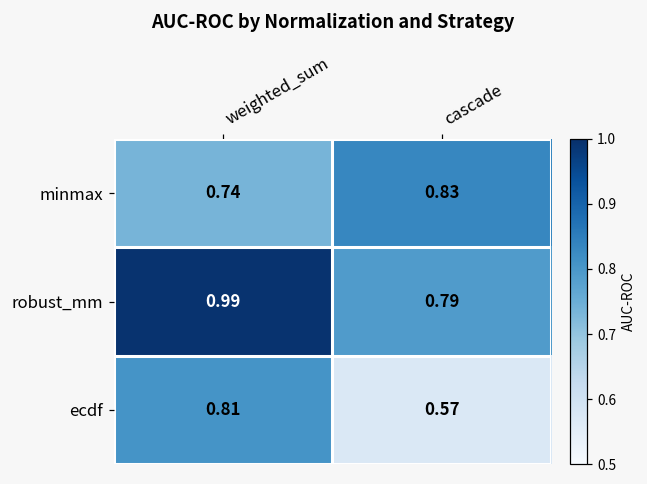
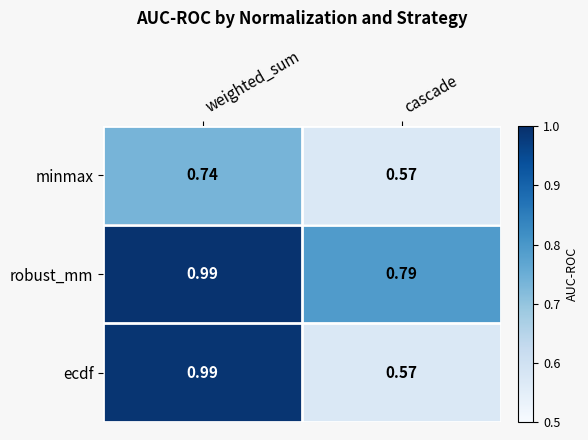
  {
    "minmax": {
      "weighted_sum": 0.74,
-     "cascade": 0.83
+     "cascade": 0.57
    },
    "robust_mm": {
      "weighted_sum": 0.99,
      "cascade": 0.79
    },
    "ecdf": {
-     "weighted_sum": 0.81,
+     "weighted_sum": 0.99,
      "cascade": 0.57
    }
  }
